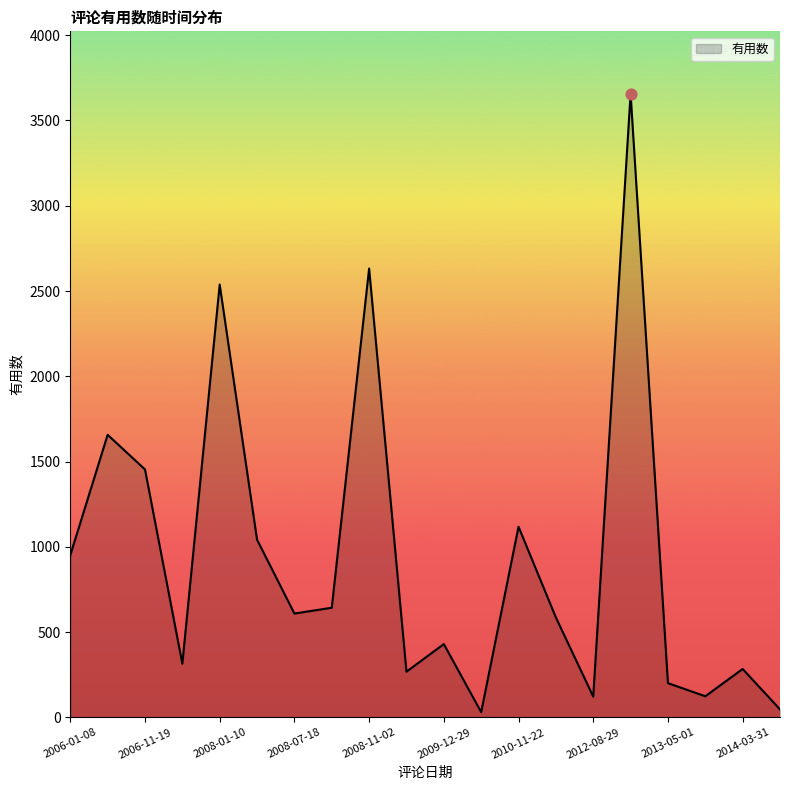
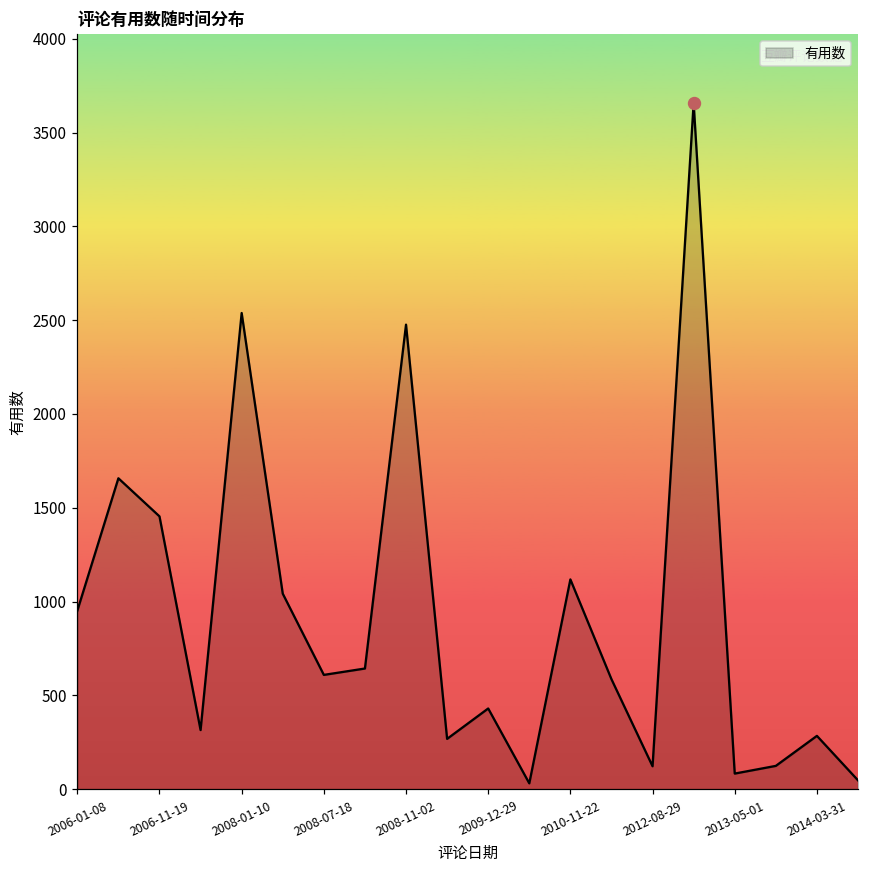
  {
    "有用数": {
      "2006-01-08": 950,
      "2008-01-10": 2540,
      "2008-07-18": 610,
-     "2008-11-02": 2630,
+     "2008-11-02": 2480,
      "2010-11-22": 1120,
-     "2013-05-01": 200
+     "2013-05-01": 80
    }
  }
